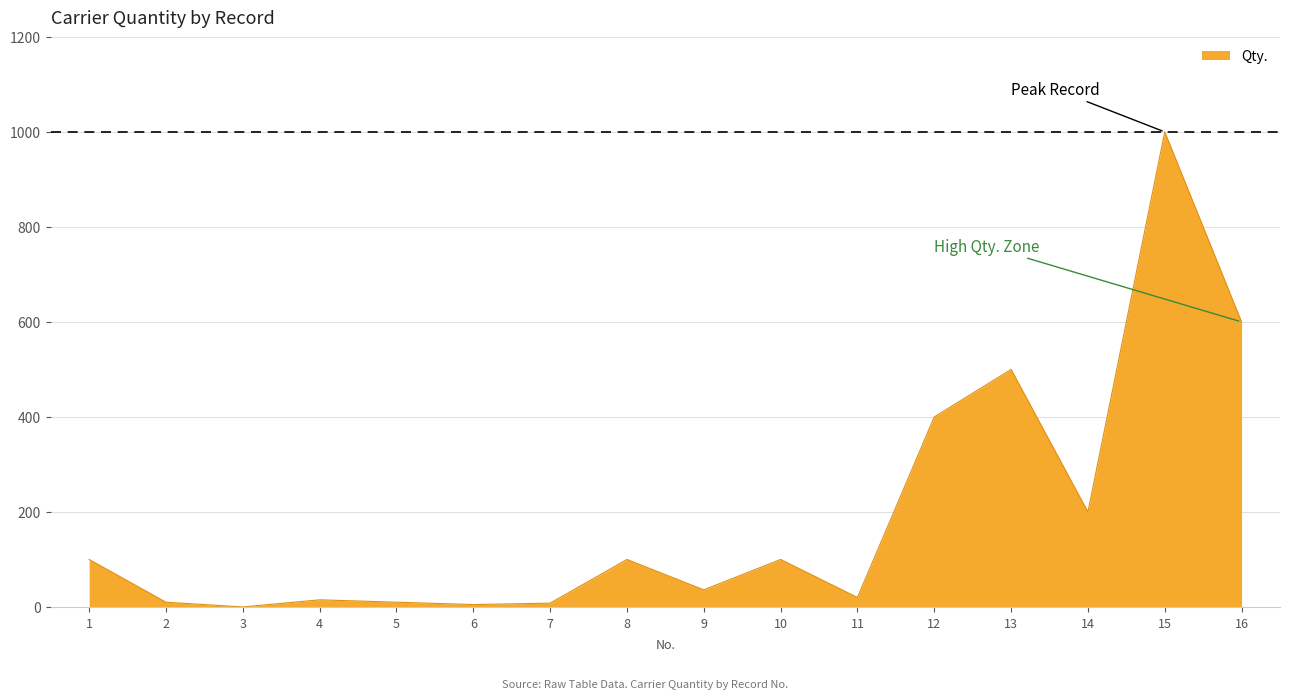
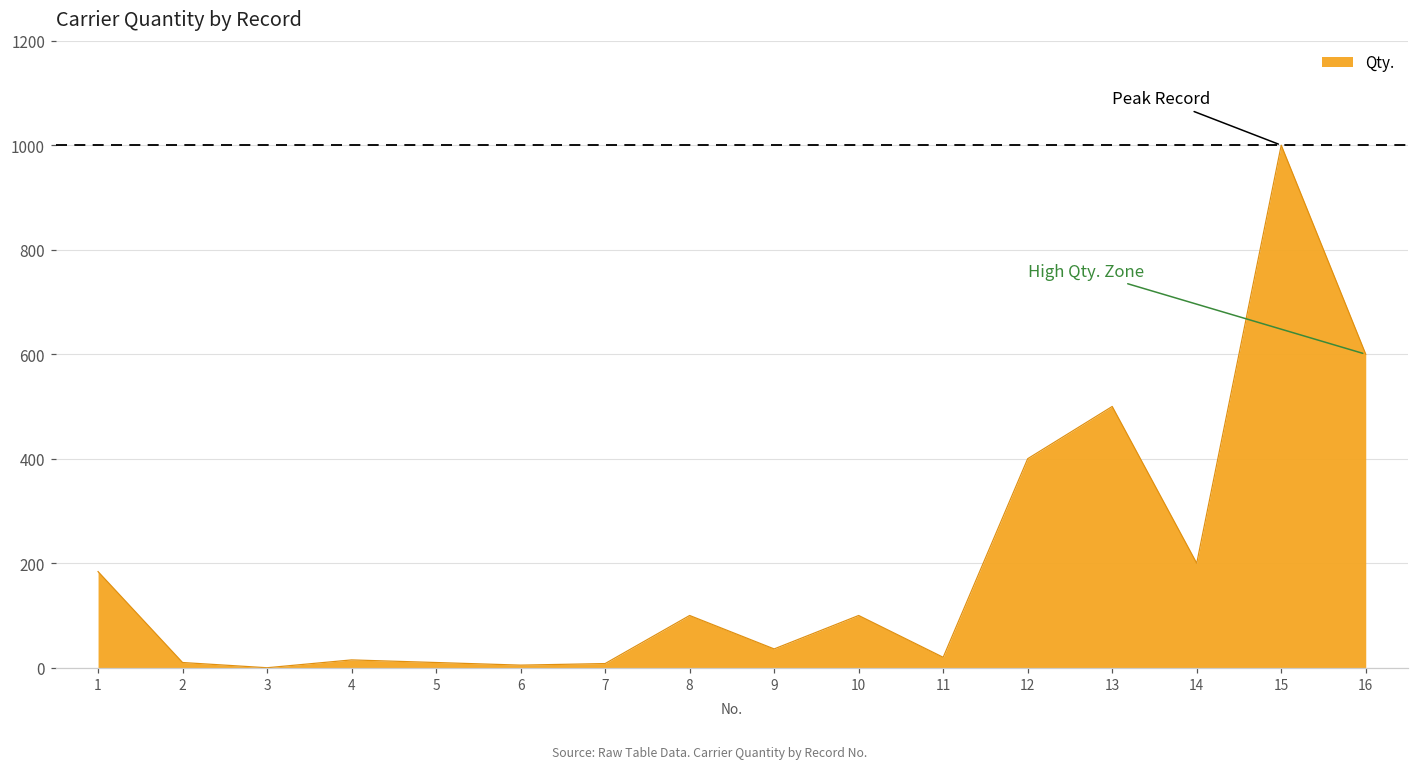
  {
-   "1": 100,
+   "1": 180,
    "2": 10,
    "3": 0,
    "4": 20,
    "5": 10,
    "6": 10,
    "7": 10,
    "8": 100,
    "9": 40,
    "10": 100,
    "11": 20,
    "12": 400,
    "13": 500,
    "14": 200,
    "15": 1000,
    "16": 600
  }
